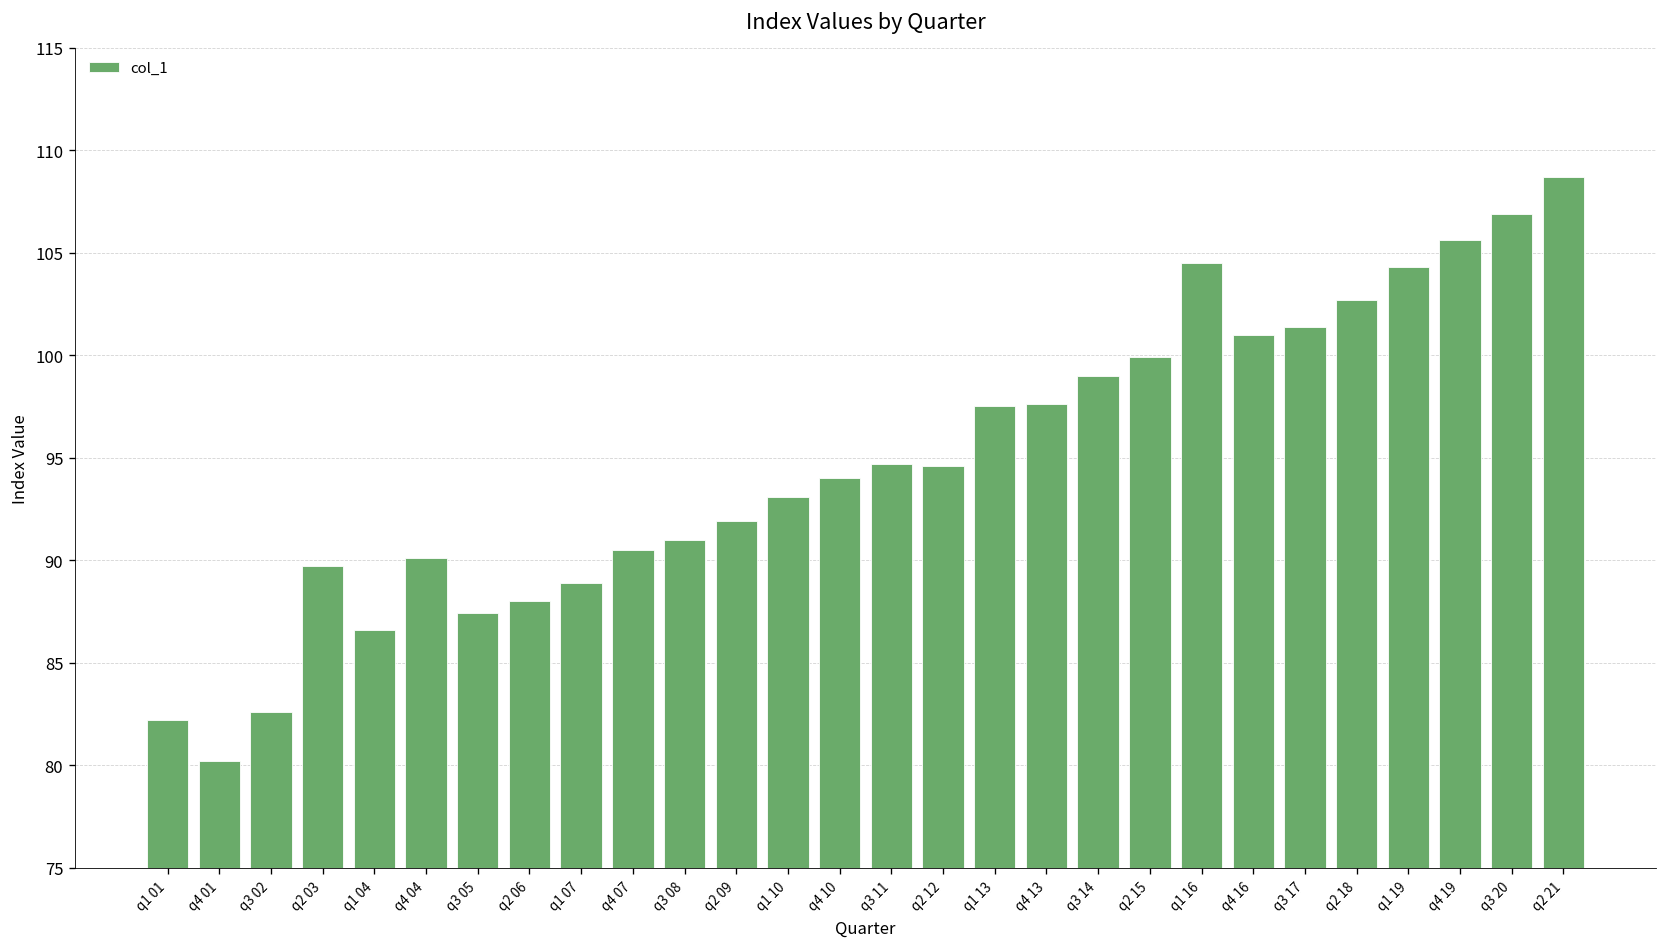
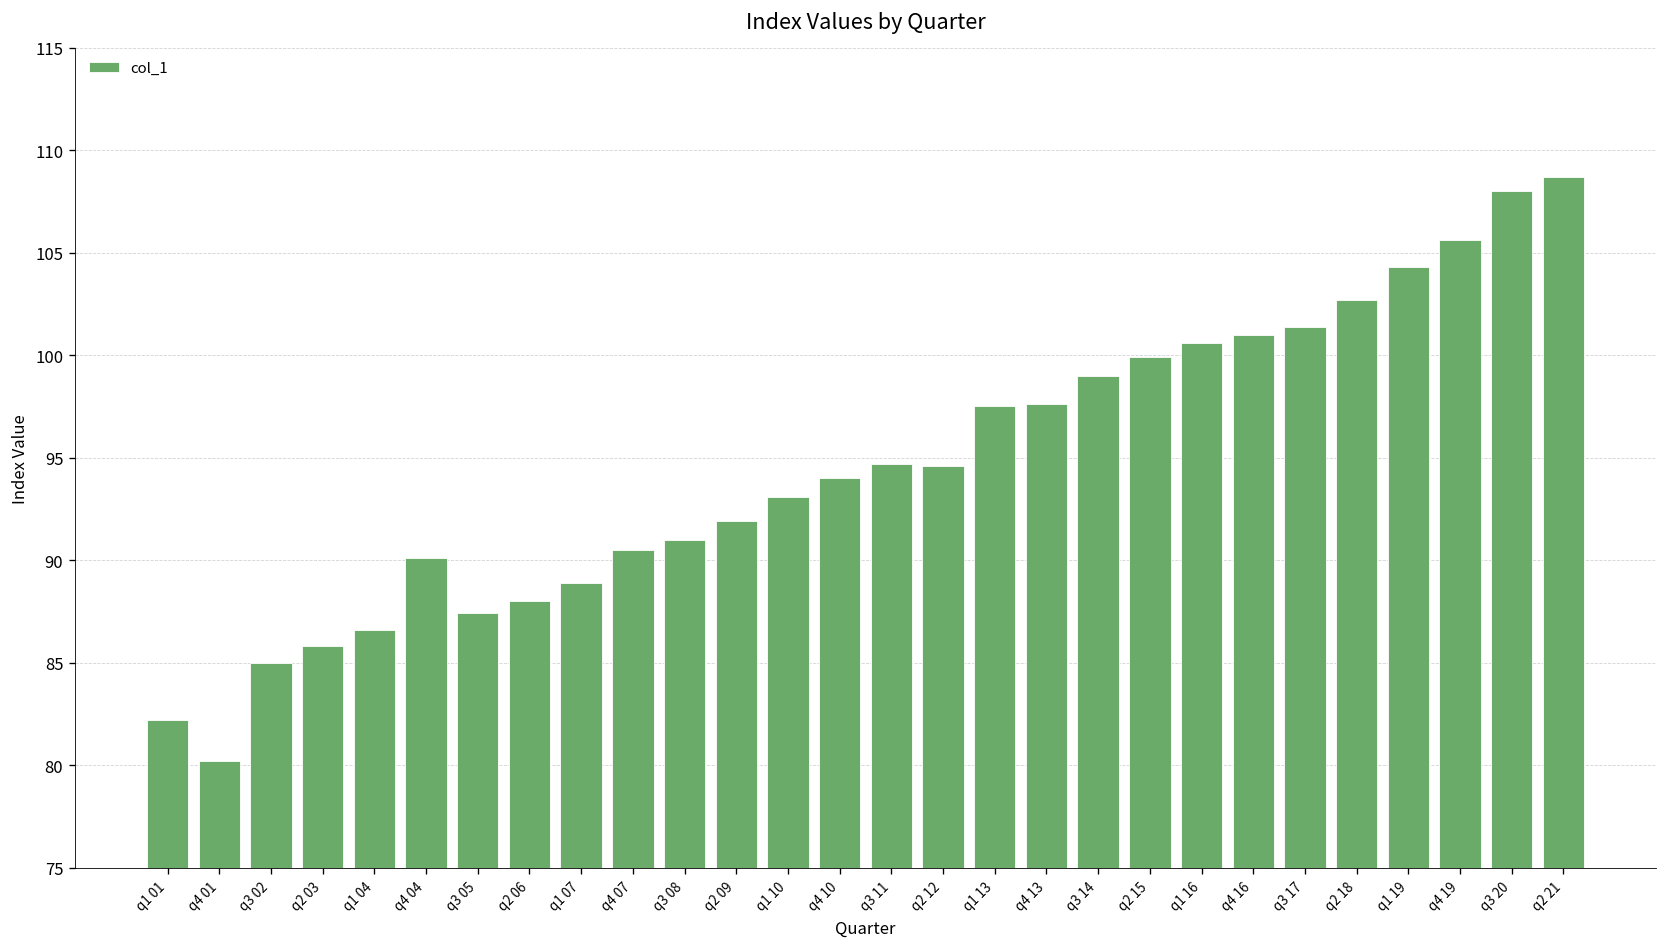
  {
    "q1 01": 82.2,
    "q4 01": 80.2,
-   "q3 02": 82.6,
-   "q2 03": 89.7,
+   "q3 02": 85.0,
+   "q2 03": 85.8,
    "q1 04": 86.6,
    "q4 04": 90.1,
    "q3 05": 87.4,
    "q2 06": 88.0,
    "q1 07": 88.9,
    "q4 07": 90.5,
    "q3 08": 91.0,
    "q2 09": 91.9,
    "q1 10": 93.1,
    "q4 10": 94.0,
    "q3 11": 94.7,
    "q2 12": 94.6,
    "q1 13": 97.5,
    "q4 13": 97.6,
    "q3 14": 99.0,
    "q2 15": 99.9,
-   "q1 16": 104.5,
+   "q1 16": 100.6,
    "q4 16": 101.0,
    "q3 17": 101.4,
    "q2 18": 102.7,
    "q1 19": 104.3,
    "q4 19": 105.6,
-   "q3 20": 106.9,
+   "q3 20": 108.0,
    "q2 21": 108.7
  }
